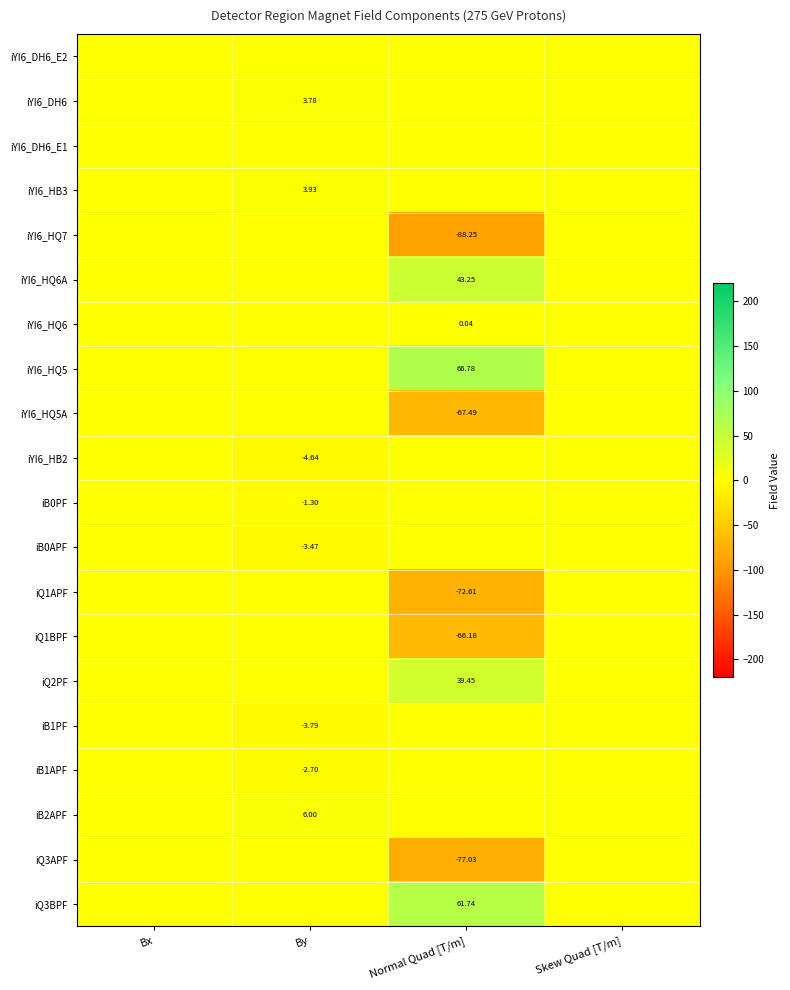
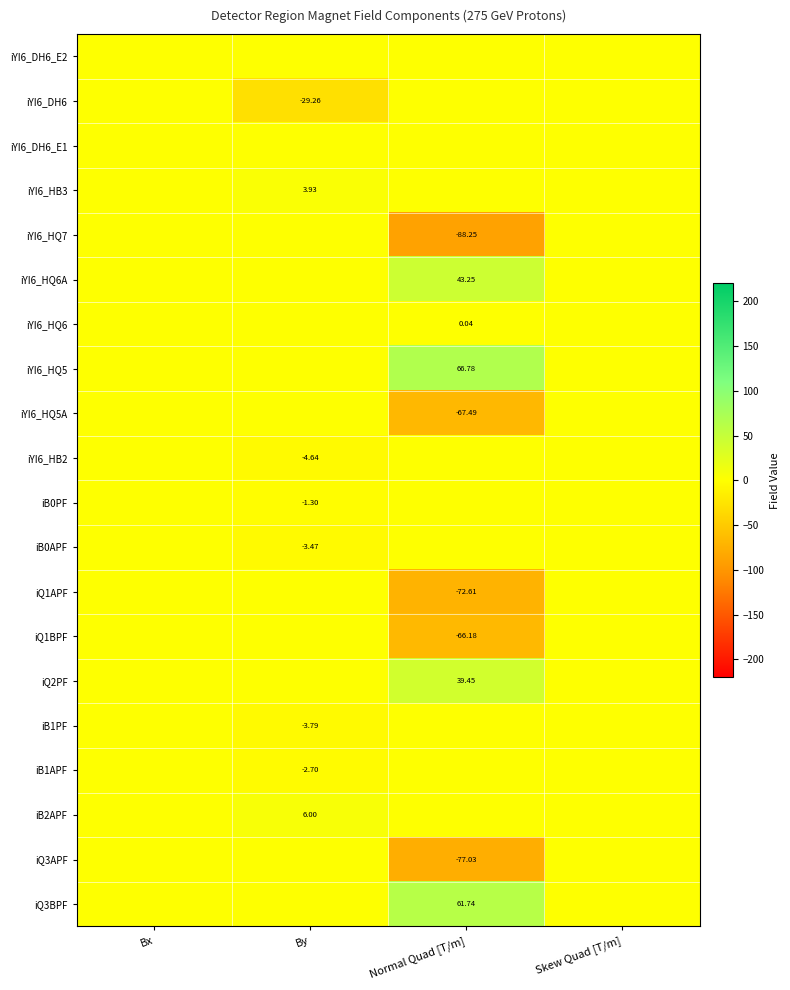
  {
    "iYI6_DH6": {
-     "By": 3.78
+     "By": -29.26
    },
    "iYI6_HB3": {
      "By": 3.93
    },
    "iYI6_HQ7": {
      "Normal Quad [T/m]": -88.25
    },
    "iYI6_HQ6A": {
      "Normal Quad [T/m]": 43.25
    },
    "iYI6_HQ6": {
      "Normal Quad [T/m]": 0.04
    },
    "iYI6_HQ5": {
      "Normal Quad [T/m]": 66.78
    },
    "iYI6_HQ5A": {
      "Normal Quad [T/m]": -67.49
    },
    "iYI6_HB2": {
      "By": -4.64
    },
    "iB0PF": {
      "By": -1.30
    },
    "iB0APF": {
      "By": -3.47
    },
    "iQ1APF": {
      "Normal Quad [T/m]": -72.61
    },
    "iQ1BPF": {
      "Normal Quad [T/m]": -66.18
    },
    "iQ2PF": {
      "Normal Quad [T/m]": 39.45
    },
    "iB1PF": {
      "By": -3.79
    },
    "iB1APF": {
      "By": -2.70
    },
    "iB2APF": {
      "By": 6.00
    },
    "iQ3APF": {
      "Normal Quad [T/m]": -77.03
    },
    "iQ3BPF": {
      "Normal Quad [T/m]": 61.74
    }
  }
